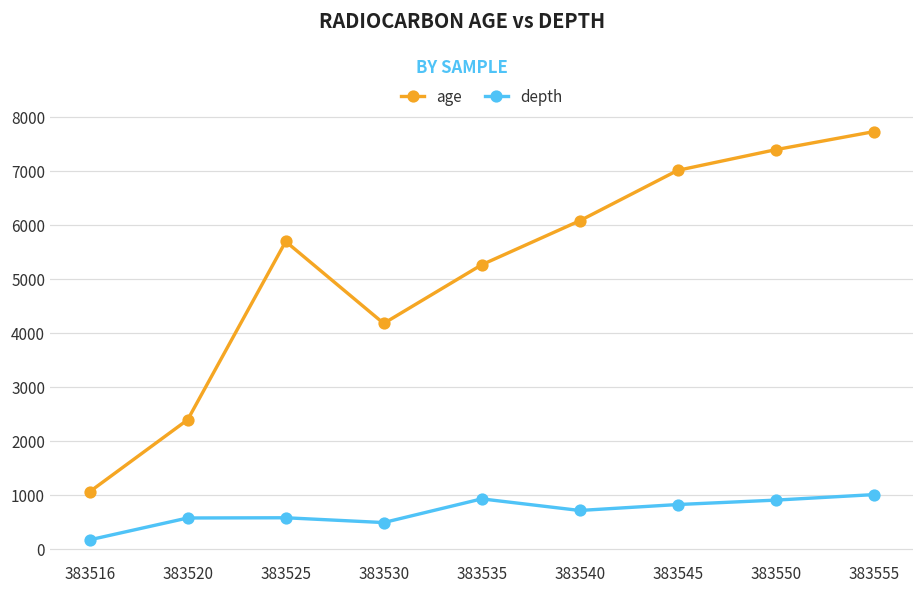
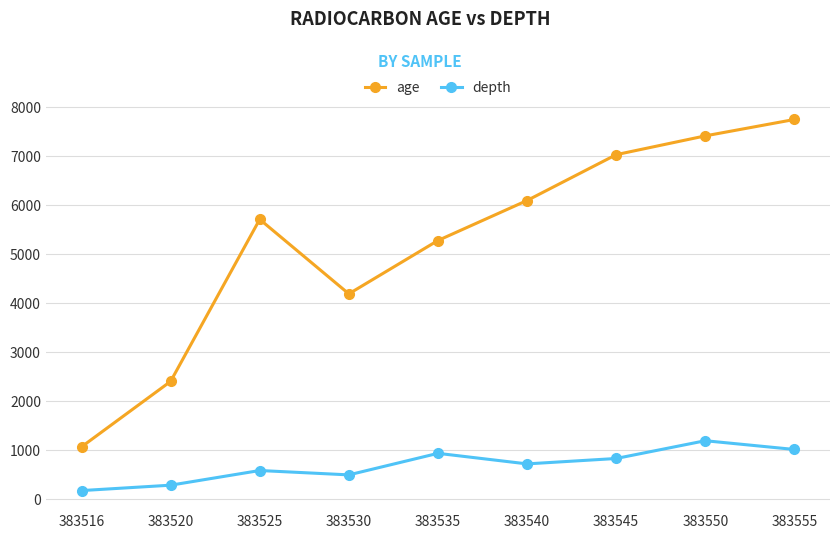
  {
    "age": {
      "383516": 1100,
      "383520": 2400,
      "383525": 5700,
      "383530": 4200,
      "383535": 5300,
      "383540": 6100,
      "383545": 7000,
      "383550": 7400,
      "383555": 7700
    },
    "depth": {
      "383516": 200,
-     "383520": 600,
+     "383520": 300,
      "383525": 600,
      "383530": 500,
      "383535": 900,
      "383540": 700,
      "383545": 800,
-     "383550": 900,
+     "383550": 1200,
      "383555": 1000
    }
  }
